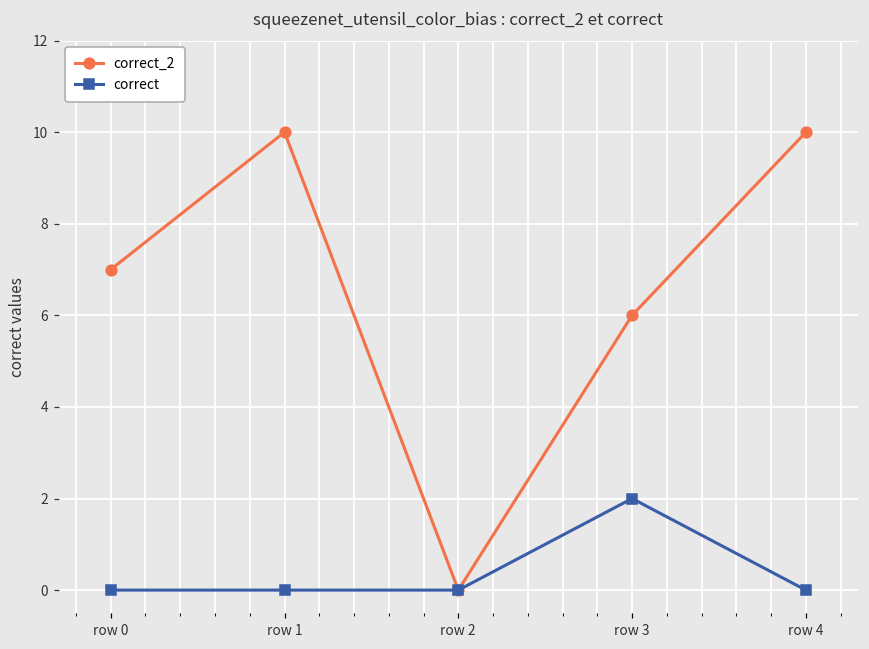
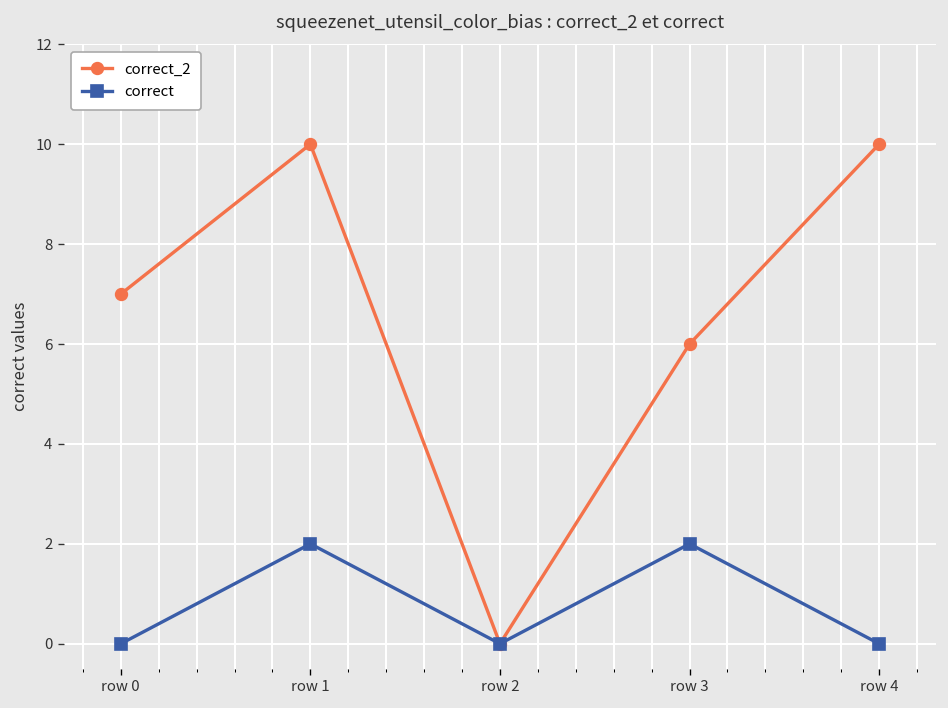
  {
    "correct_2": {
      "row 0": 7,
      "row 1": 10,
      "row 3": 6,
      "row 4": 10
    },
    "correct": {
      "row 0": 0,
-     "row 1": 0,
+     "row 1": 2,
      "row 3": 2,
      "row 4": 0
    }
  }
